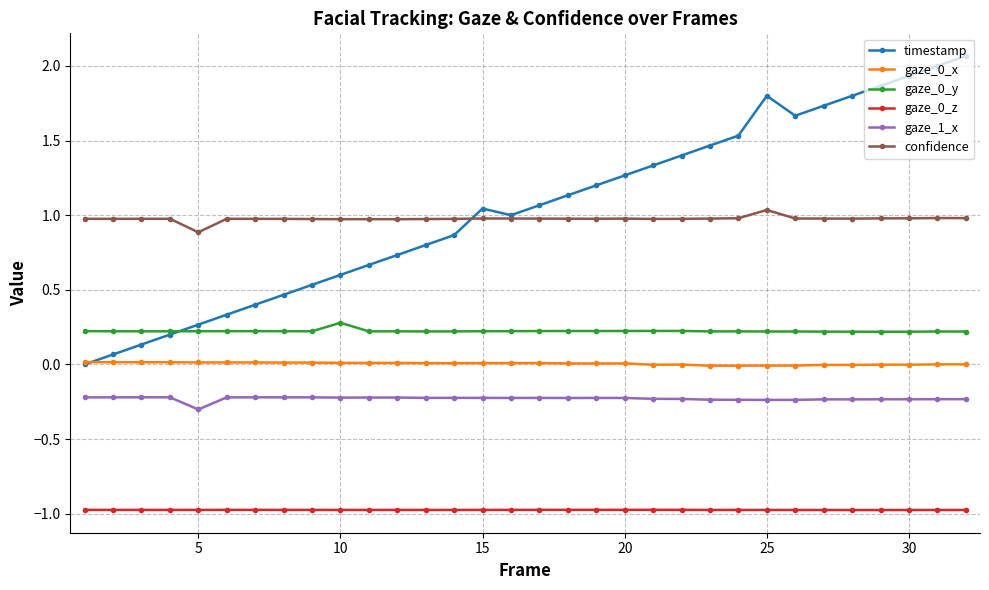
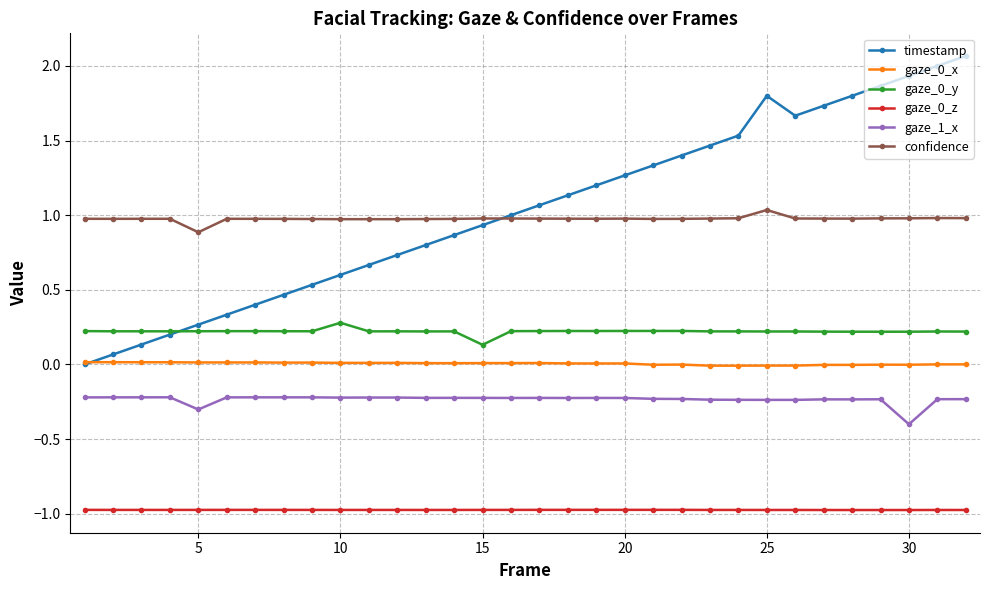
  {
    "timestamp": {
      "5": 0.27,
      "10": 0.60,
-     "15": 1.04,
+     "15": 0.93,
      "20": 1.27,
      "25": 1.80
    },
    "gaze_0_x": {
      "5": 0.01,
      "10": 0.01,
      "15": 0.01,
      "20": 0.01,
      "25": -0.01,
      "30": 0.00
    },
    "gaze_0_y": {
      "5": 0.22,
      "10": 0.28,
-     "15": 0.22,
+     "15": 0.13,
      "20": 0.22,
      "25": 0.22,
      "30": 0.22
    },
    "gaze_0_z": {
      "5": -0.97,
      "10": -0.98,
      "15": -0.97,
      "20": -0.97,
      "25": -0.98,
      "30": -0.98
    },
    "gaze_1_x": {
      "5": -0.30,
      "10": -0.22,
      "15": -0.22,
      "20": -0.22,
      "25": -0.24,
-     "30": -0.23
+     "30": -0.40
    },
    "confidence": {
      "5": 0.89,
      "10": 0.97,
      "15": 0.98,
      "20": 0.98,
      "25": 1.03,
      "30": 0.98
    }
  }
